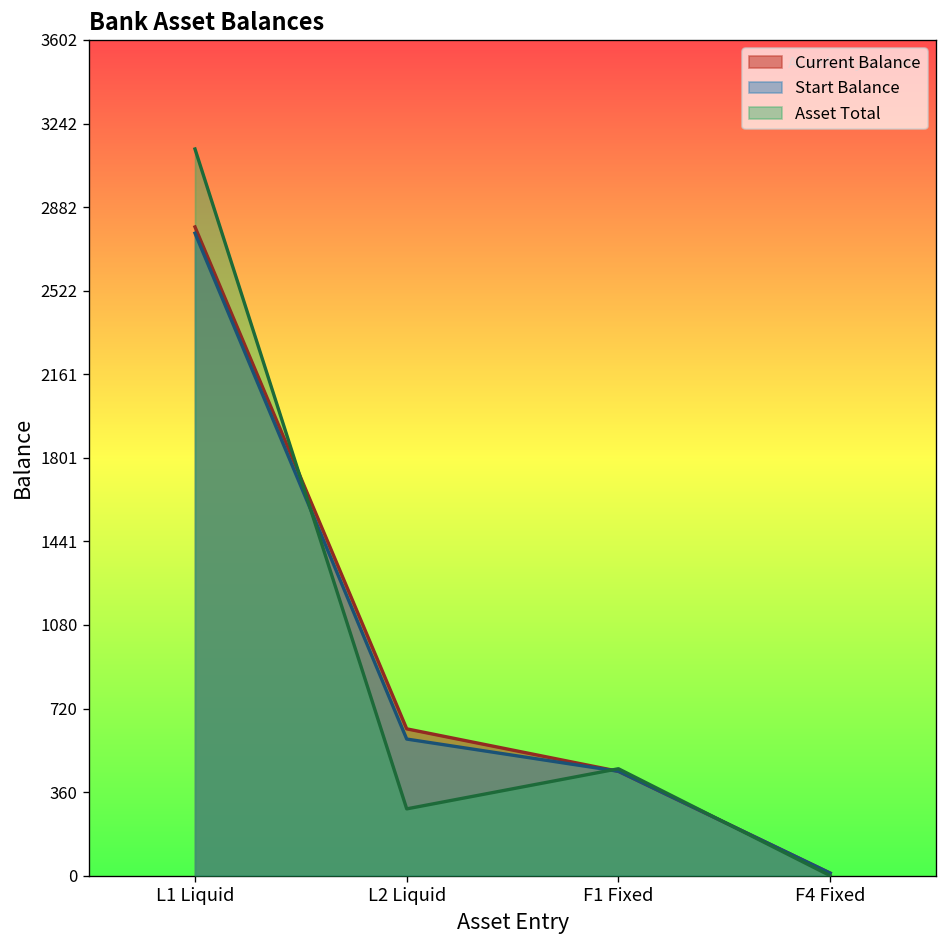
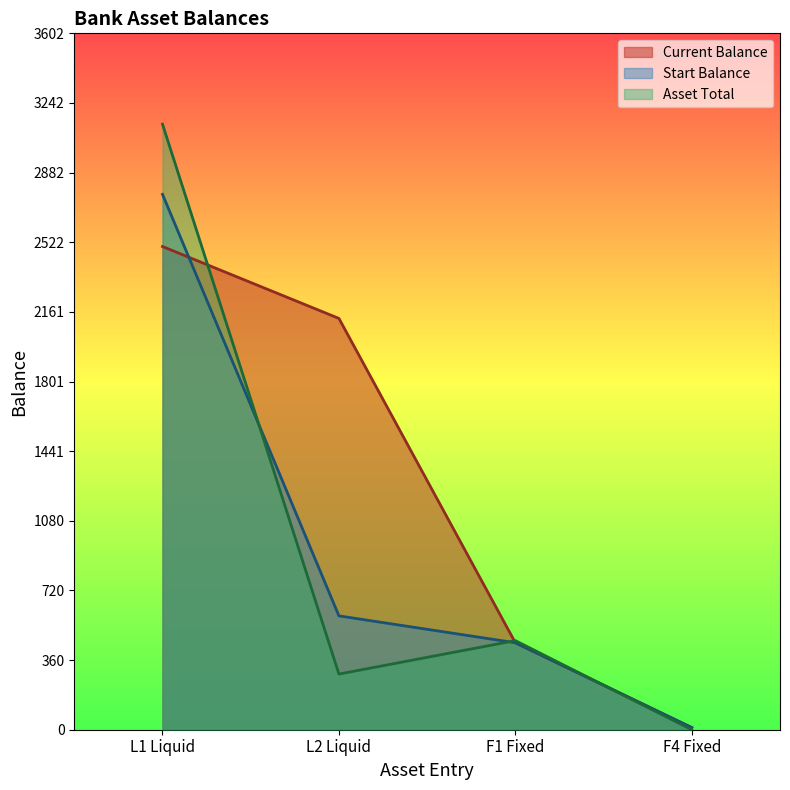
  {
    "Current Balance": {
-     "L1 Liquid": 2800,
-     "L2 Liquid": 630
+     "L1 Liquid": 2500,
+     "L2 Liquid": 2130
    },
    "Start Balance": {
      "L1 Liquid": 2770,
      "L2 Liquid": 590
    },
    "Asset Total": {
      "L1 Liquid": 3130,
      "L2 Liquid": 290
    }
  }
